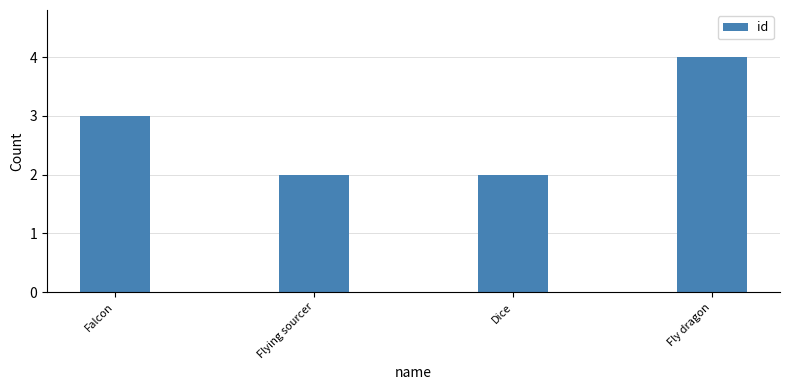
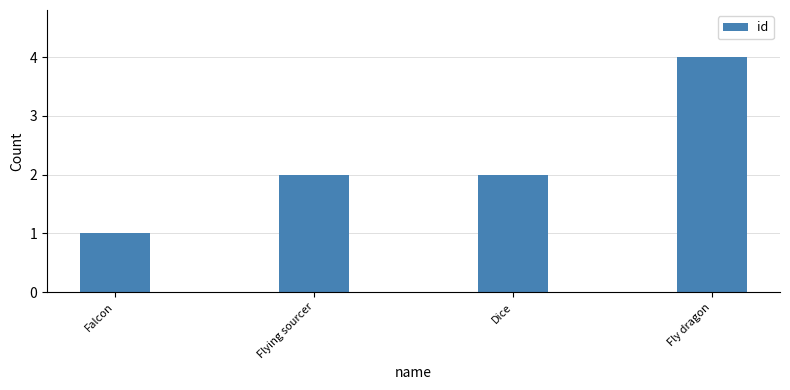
  {
-   "Falcon": 3,
+   "Falcon": 1,
    "Flying sourcer": 2,
    "Dice": 2,
    "Fly dragon": 4
  }
